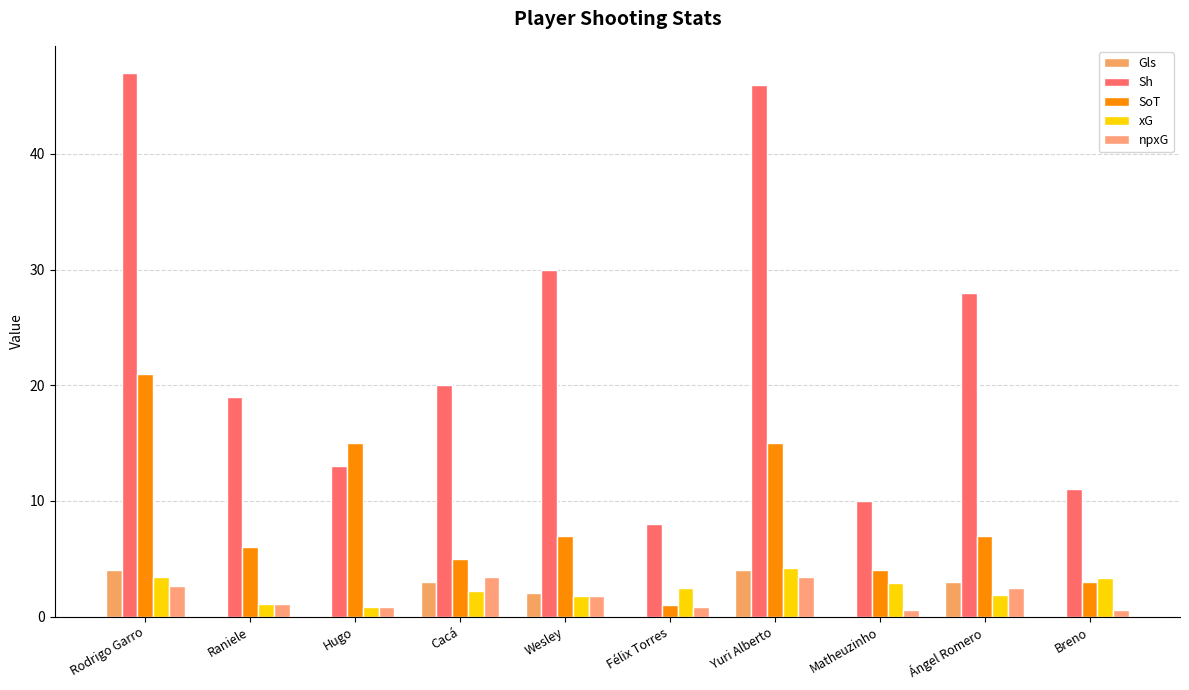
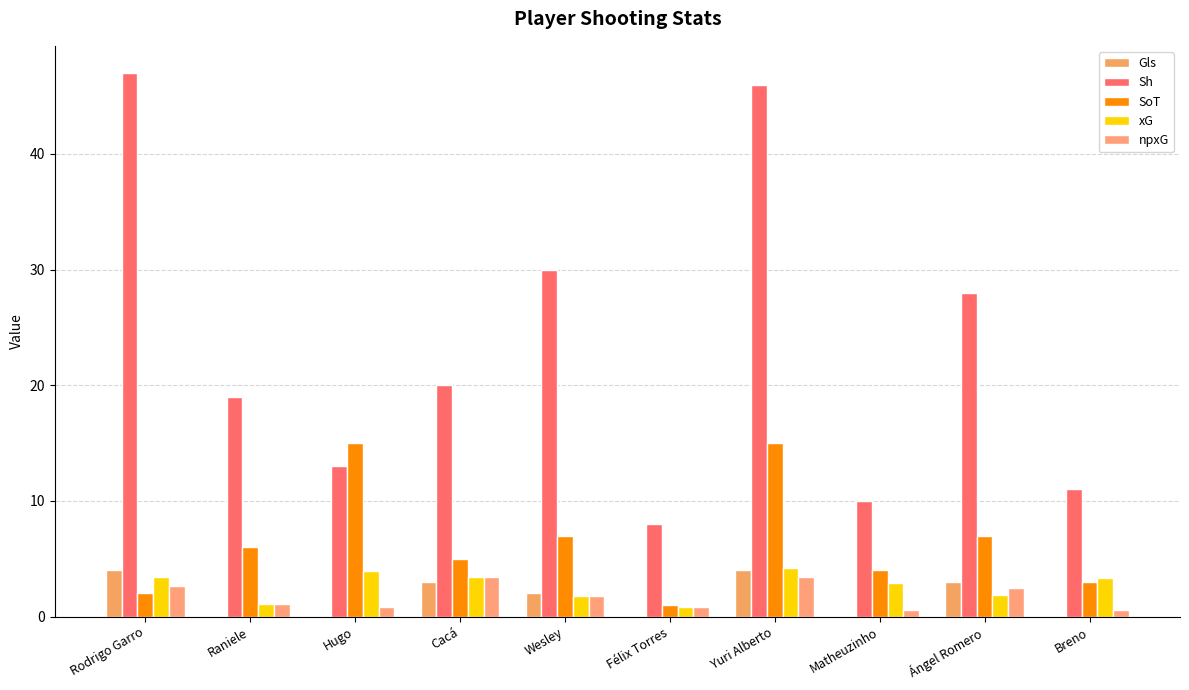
  {
    "SoT": {
-     "Rodrigo Garro": 21,
+     "Rodrigo Garro": 2,
      "Raniele": 6,
      "Hugo": 15,
      "Cacá": 5,
      "Wesley": 7,
      "Félix Torres": 1,
      "Yuri Alberto": 15,
      "Matheuzinho": 4,
      "Ángel Romero": 7,
      "Breno": 3
    },
    "xG": {
      "Rodrigo Garro": 3.4,
      "Raniele": 1.1,
-     "Hugo": 0.8,
-     "Cacá": 2.2,
+     "Hugo": 3.9,
+     "Cacá": 3.4,
      "Wesley": 1.8,
-     "Félix Torres": 2.5,
+     "Félix Torres": 0.8,
      "Yuri Alberto": 4.2,
      "Matheuzinho": 2.9,
      "Ángel Romero": 1.9,
      "Breno": 3.3
    }
  }
